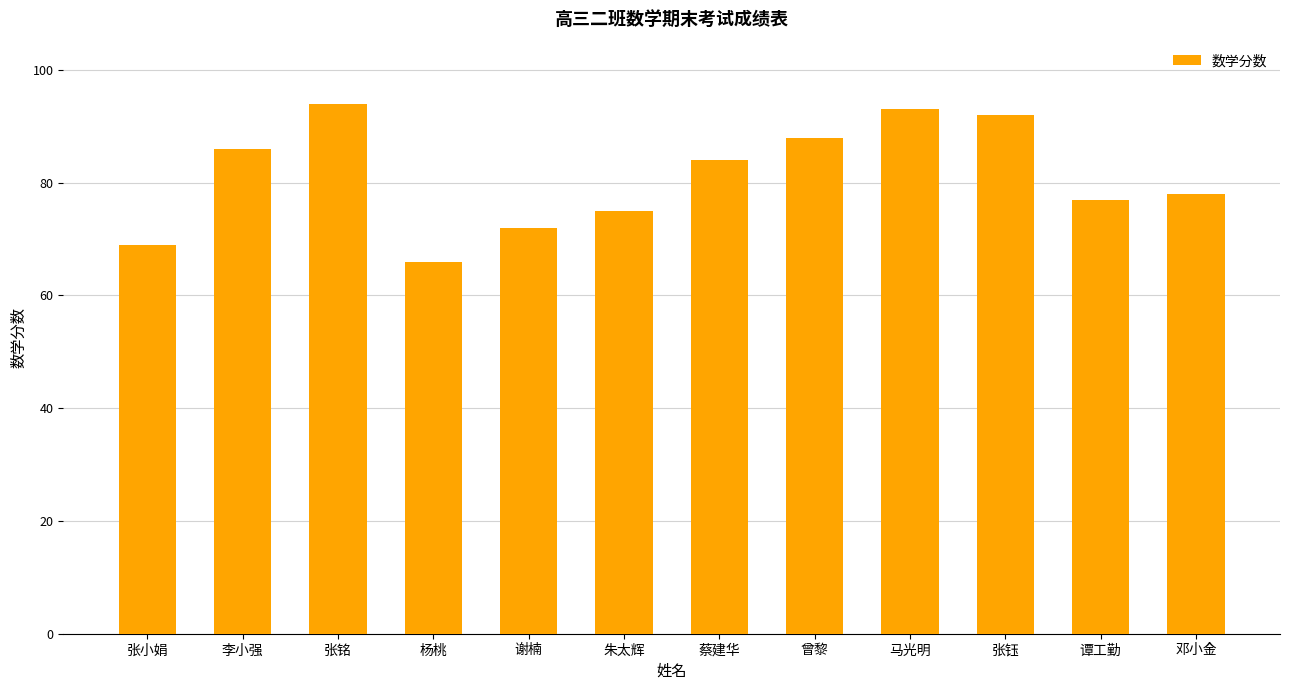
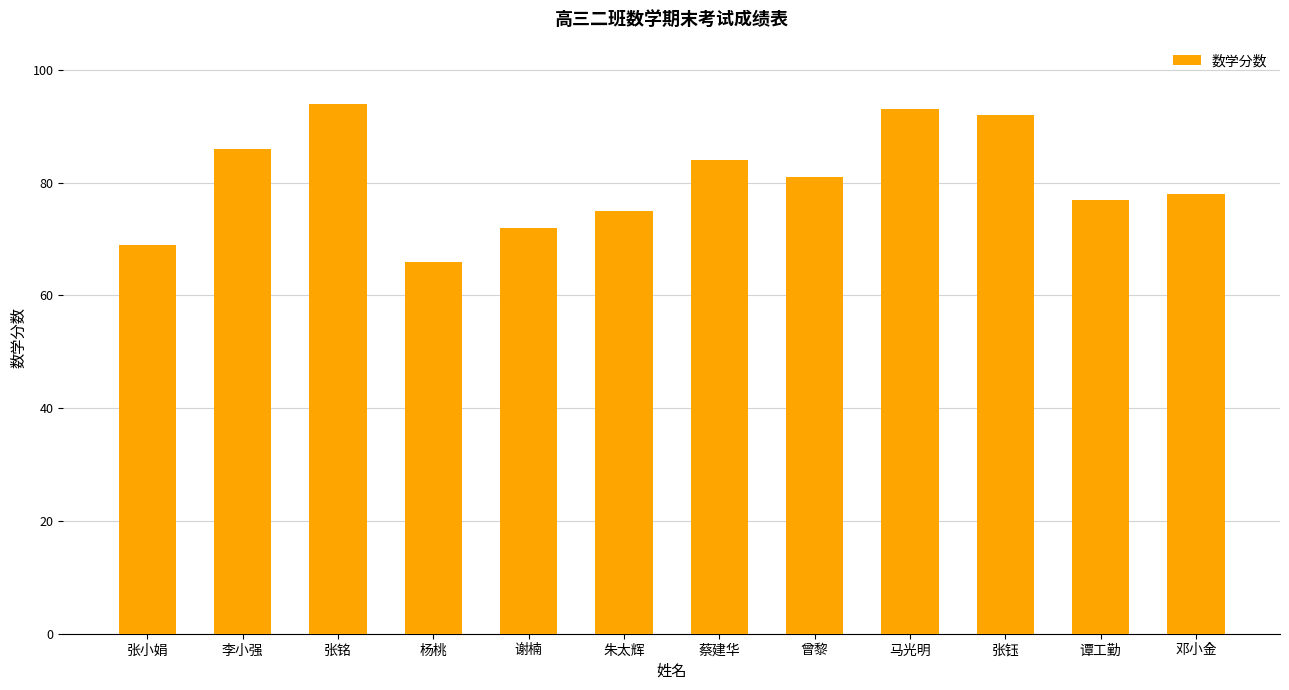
  {
    "张小娟": 69,
    "李小强": 86,
    "张铭": 94,
    "杨桃": 66,
    "谢楠": 72,
    "朱太辉": 75,
    "蔡建华": 84,
-   "曾黎": 88,
+   "曾黎": 81,
    "马光明": 93,
    "张钰": 92,
    "谭工勤": 77,
    "邓小金": 78
  }
